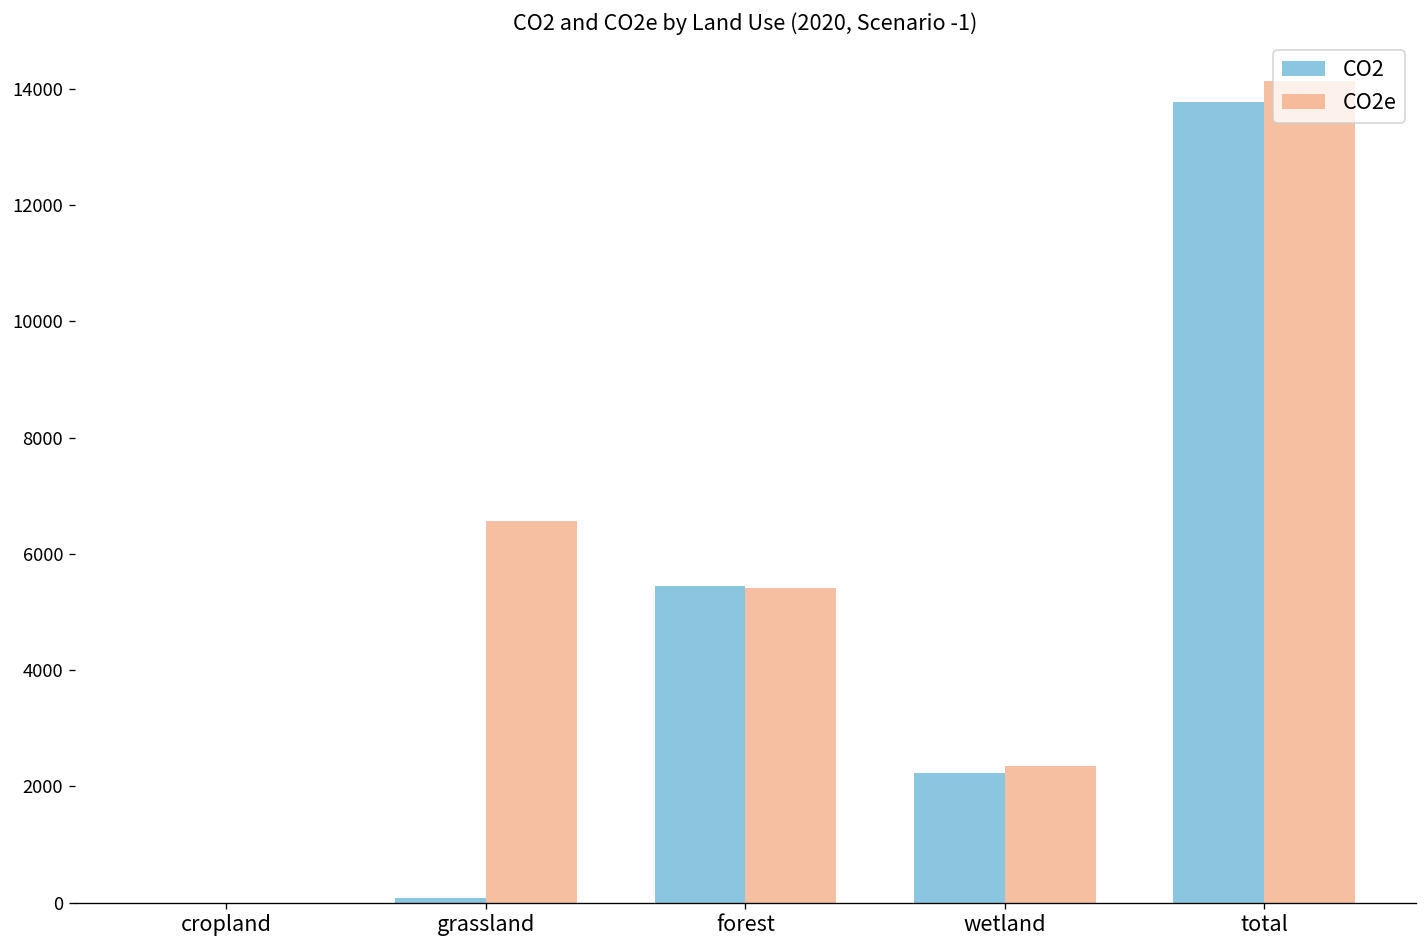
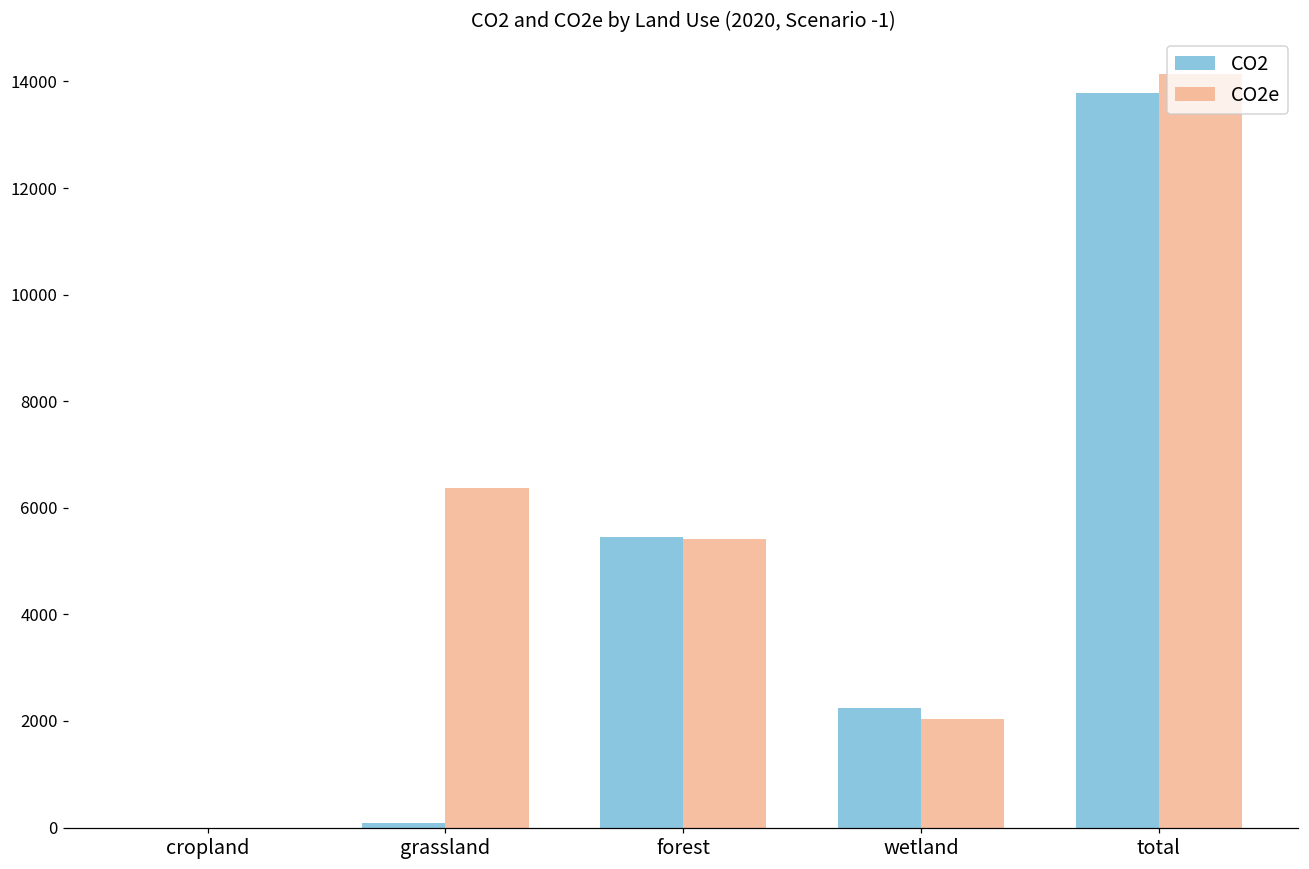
  {
    "CO2": {
      "cropland": 0,
      "grassland": 100,
      "forest": 5500,
      "wetland": 2200,
      "total": 13800
    },
    "CO2e": {
-     "grassland": 6600,
+     "grassland": 6400,
      "forest": 5400,
-     "wetland": 2400
+     "wetland": 2000
    }
  }
